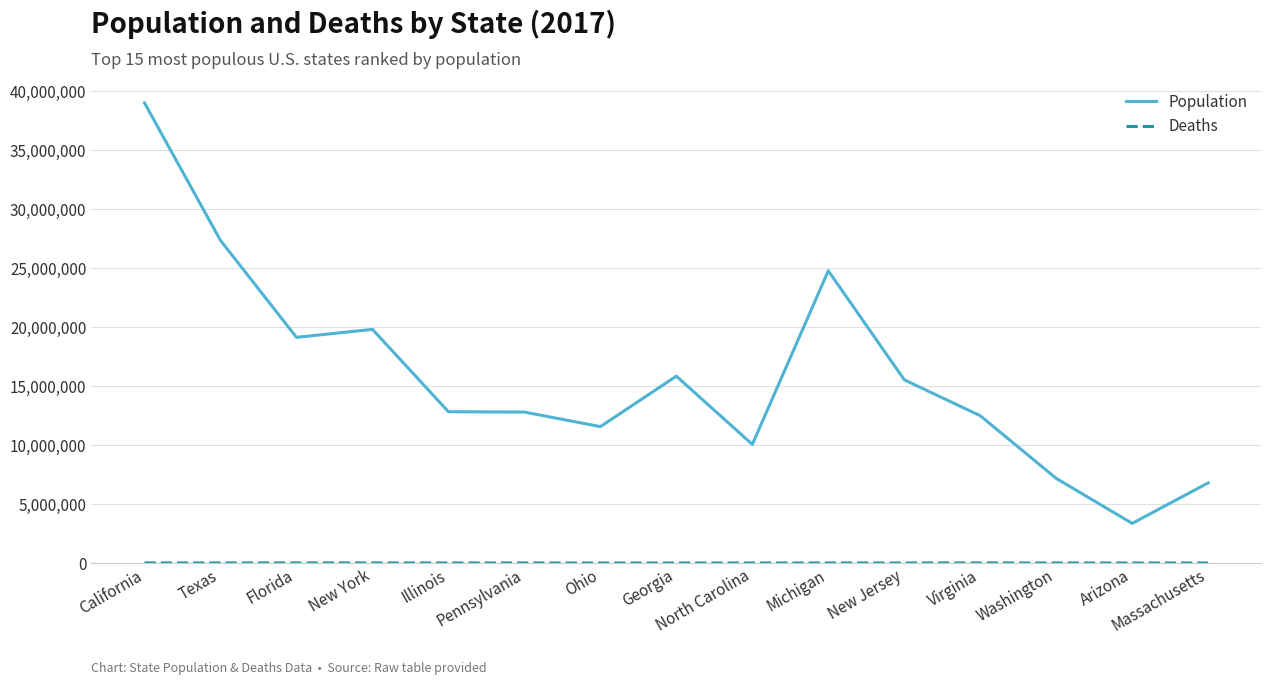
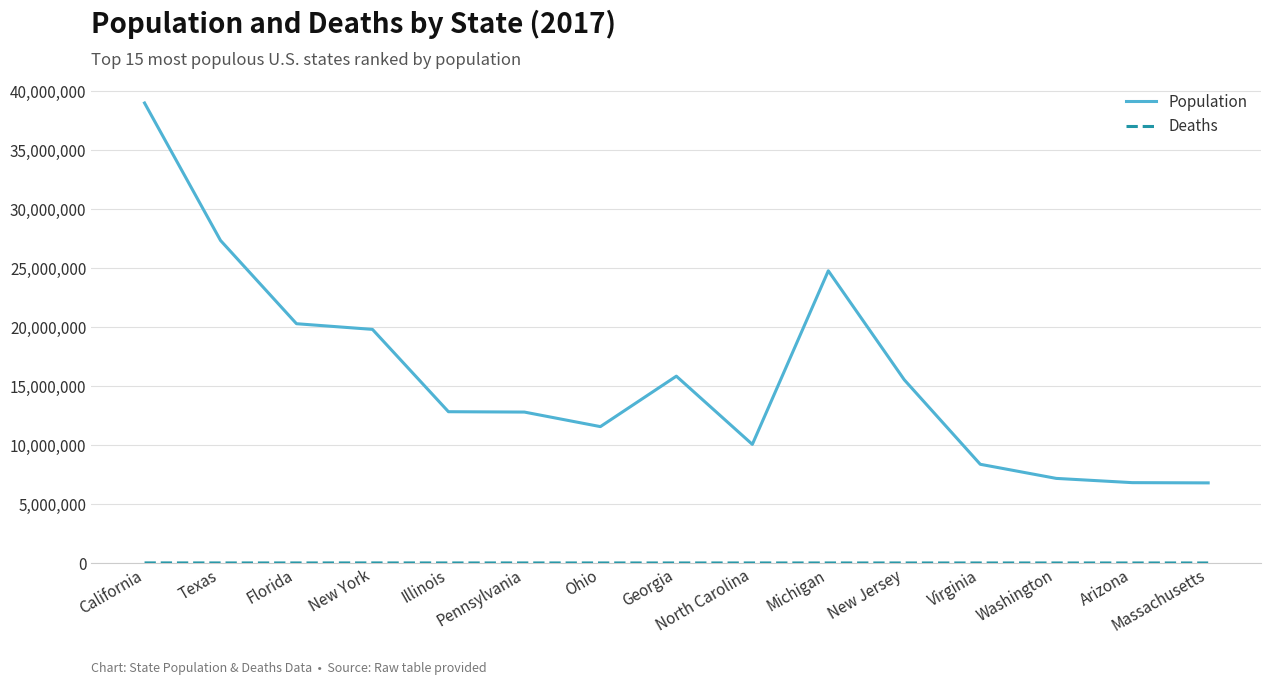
  {
    "Population": {
      "California": "39,000,000",
      "Texas": "27,300,000",
-     "Florida": "19,100,000",
+     "Florida": "20,300,000",
      "New York": "19,800,000",
      "Illinois": "12,800,000",
      "Pennsylvania": "12,800,000",
      "Ohio": "11,600,000",
      "Georgia": "15,800,000",
      "North Carolina": "10,100,000",
      "Michigan": "24,800,000",
      "New Jersey": "15,500,000",
-     "Virginia": "12,500,000",
+     "Virginia": "8,400,000",
      "Washington": "7,200,000",
-     "Arizona": "3,400,000",
+     "Arizona": "6,800,000",
      "Massachusetts": "6,800,000"
    },
    "Deaths": {
      "California": "0",
      "Texas": "0",
      "Florida": "0",
      "New York": "0",
      "Illinois": "0",
      "Pennsylvania": "0",
      "Ohio": "0",
      "Georgia": "0",
      "North Carolina": "0",
      "Michigan": "0",
      "New Jersey": "0",
      "Virginia": "0",
      "Washington": "0",
      "Arizona": "0",
      "Massachusetts": "0"
    }
  }
